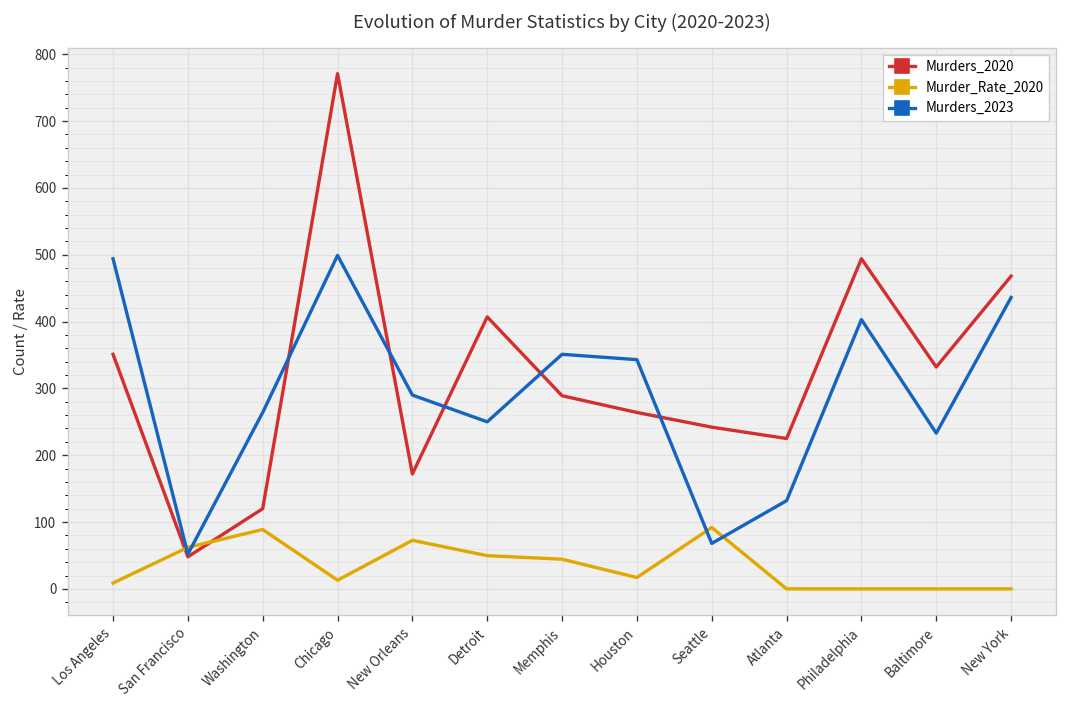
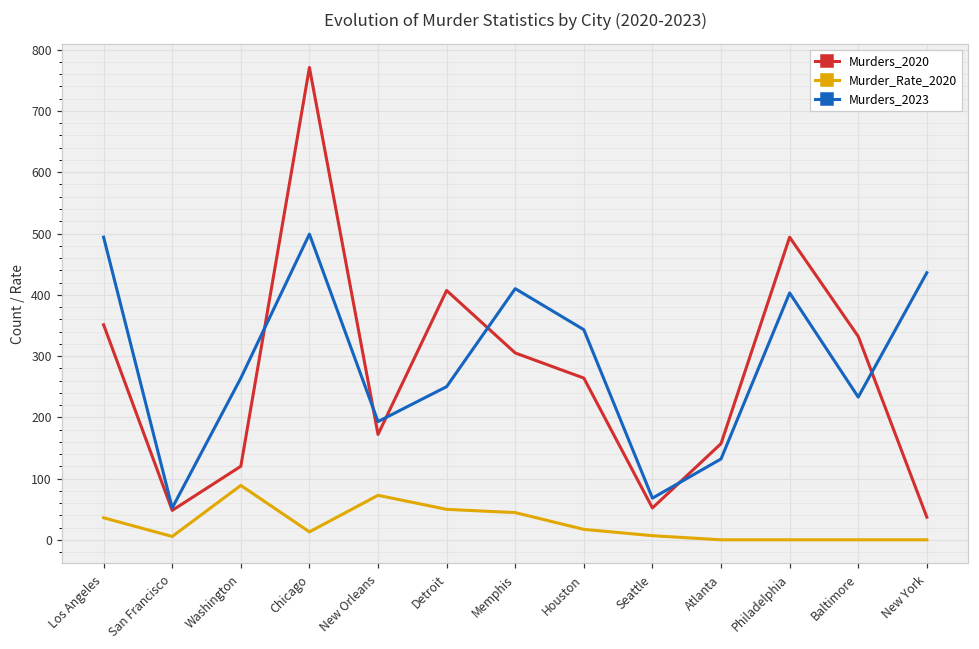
  {
    "Murders_2020": {
      "Los Angeles": 350,
      "Washington": 120,
      "Chicago": 770,
      "New Orleans": 170,
      "Detroit": 410,
-     "Memphis": 290,
+     "Memphis": 310,
      "Houston": 260,
-     "Seattle": 240,
-     "Atlanta": 230,
+     "Seattle": 50,
+     "Atlanta": 160,
      "Philadelphia": 490,
      "Baltimore": 330,
-     "New York": 470
+     "New York": 40
    },
    "Murder_Rate_2020": {
-     "Los Angeles": 10,
-     "San Francisco": 60,
+     "Los Angeles": 40,
+     "San Francisco": 10,
      "Washington": 90,
      "Chicago": 10,
      "New Orleans": 70,
      "Detroit": 50,
      "Memphis": 40,
      "Houston": 20,
-     "Seattle": 90,
+     "Seattle": 10,
      "Atlanta": 0,
      "Philadelphia": 0,
      "Baltimore": 0,
      "New York": 0
    },
    "Murders_2023": {
      "Los Angeles": 490,
      "Washington": 260,
      "Chicago": 500,
-     "New Orleans": 290,
+     "New Orleans": 190,
      "Detroit": 250,
-     "Memphis": 350,
+     "Memphis": 410,
      "Houston": 340,
      "Seattle": 70,
      "Atlanta": 130,
      "Philadelphia": 400,
      "Baltimore": 230,
      "New York": 440
    }
  }
